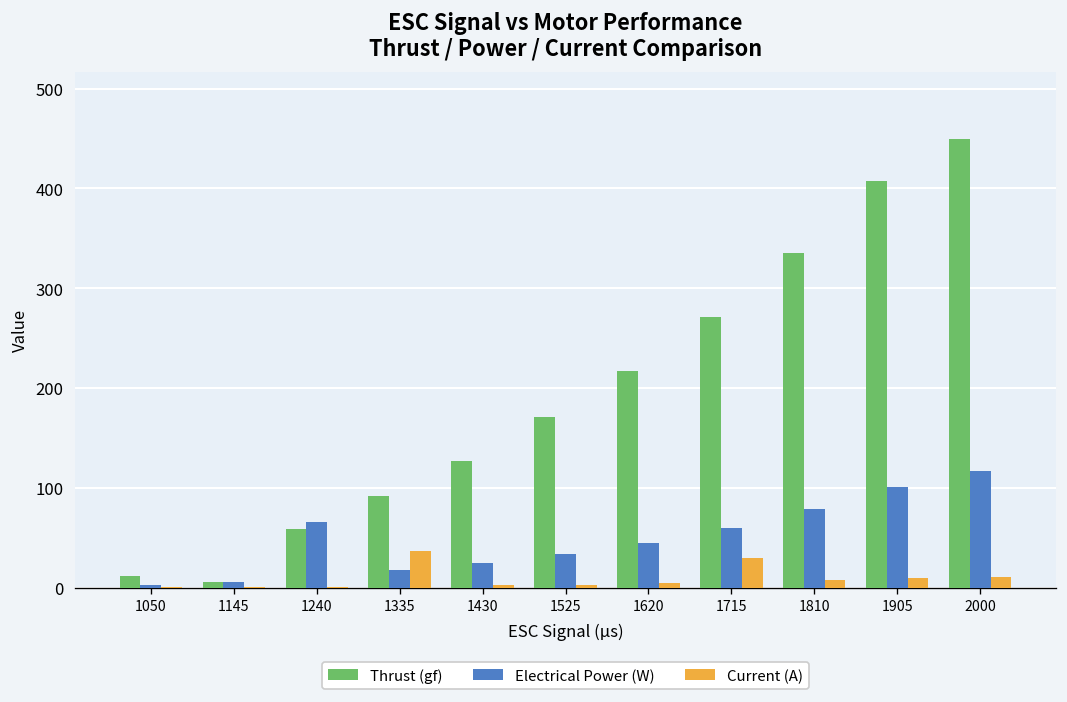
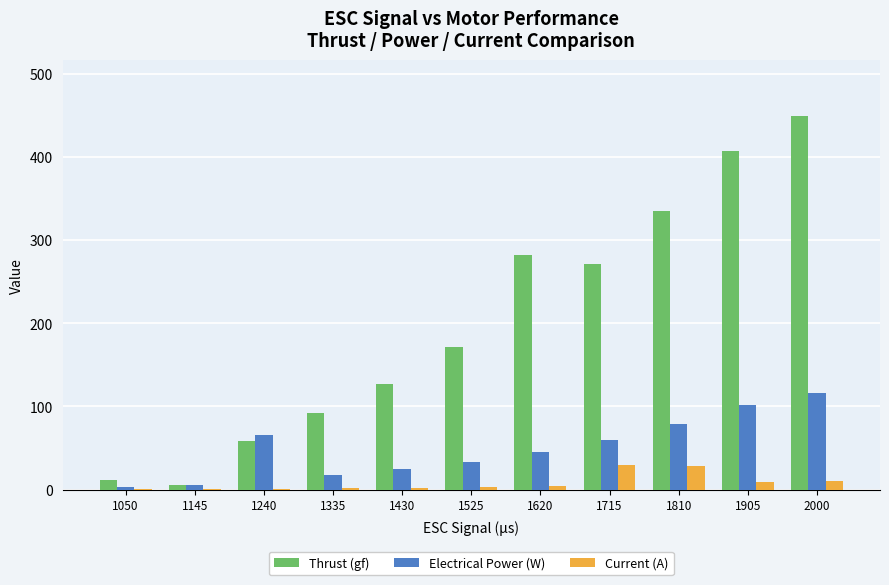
  {
    "Thrust (gf)": {
      "1050": 10,
      "1145": 10,
      "1240": 60,
      "1335": 90,
      "1430": 130,
      "1525": 170,
-     "1620": 220,
+     "1620": 280,
      "1715": 270,
      "1810": 340,
      "1905": 410,
      "2000": 450
    },
    "Electrical Power (W)": {
      "1145": 10,
      "1240": 70,
      "1335": 20,
      "1430": 20,
      "1525": 30,
      "1620": 50,
      "1715": 60,
      "1810": 80,
      "1905": 100,
      "2000": 120
    },
    "Current (A)": {
-     "1335": 40,
+     "1335": 0,
      "1525": 0,
      "1620": 0,
      "1715": 30,
-     "1810": 10,
+     "1810": 30,
      "1905": 10,
      "2000": 10
    }
  }
